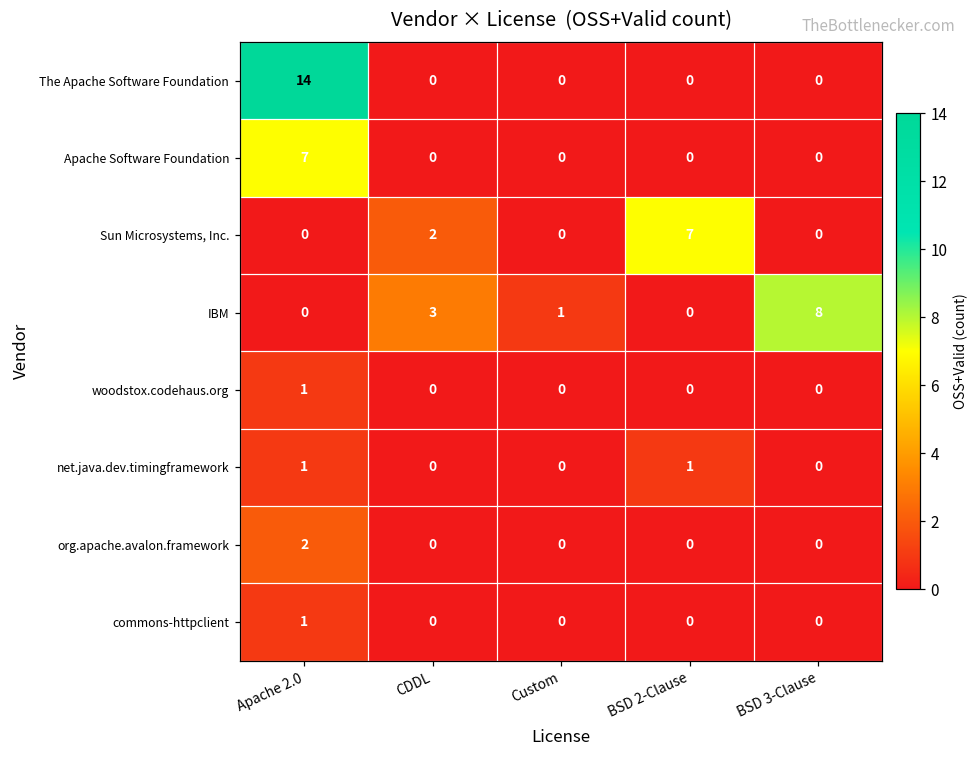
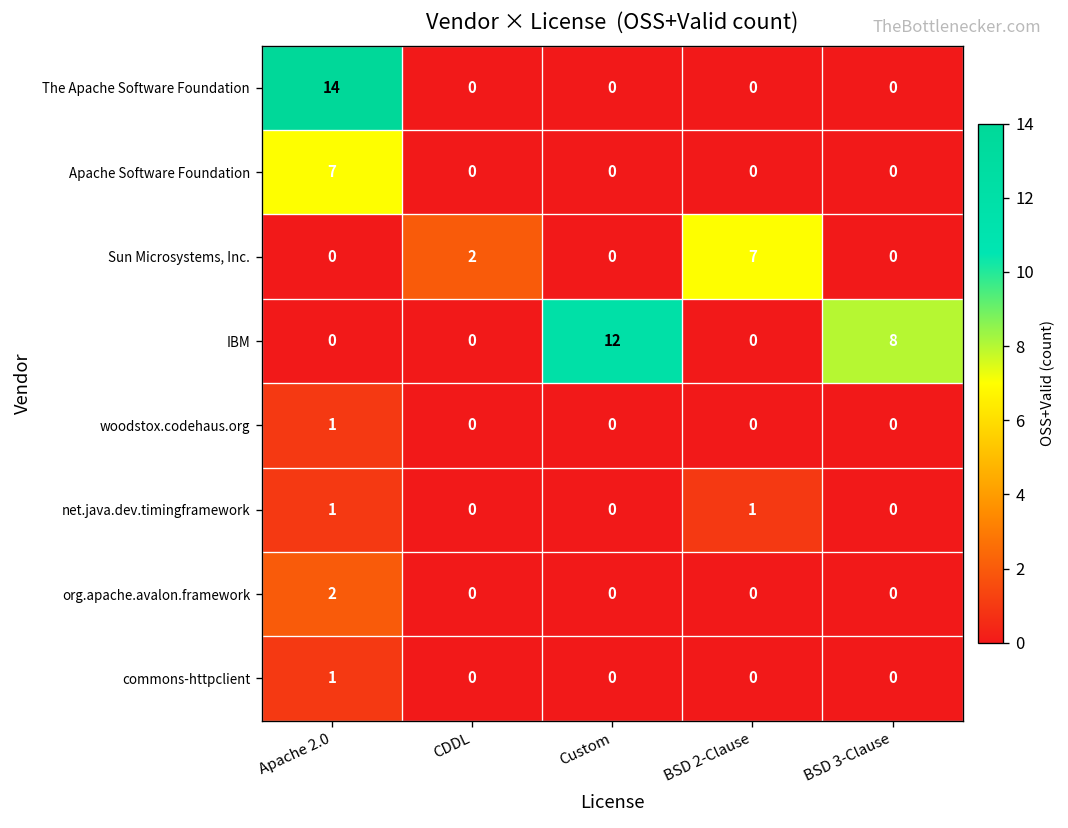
  {
    "The Apache Software Foundation": {
      "Apache 2.0": 14,
      "CDDL": 0,
      "Custom": 0,
      "BSD 2-Clause": 0,
      "BSD 3-Clause": 0
    },
    "Apache Software Foundation": {
      "Apache 2.0": 7,
      "CDDL": 0,
      "Custom": 0,
      "BSD 2-Clause": 0,
      "BSD 3-Clause": 0
    },
    "Sun Microsystems, Inc.": {
      "Apache 2.0": 0,
      "CDDL": 2,
      "Custom": 0,
      "BSD 2-Clause": 7,
      "BSD 3-Clause": 0
    },
    "IBM": {
      "Apache 2.0": 0,
-     "CDDL": 3,
-     "Custom": 1,
+     "CDDL": 0,
+     "Custom": 12,
      "BSD 2-Clause": 0,
      "BSD 3-Clause": 8
    },
    "woodstox.codehaus.org": {
      "Apache 2.0": 1,
      "CDDL": 0,
      "Custom": 0,
      "BSD 2-Clause": 0,
      "BSD 3-Clause": 0
    },
    "net.java.dev.timingframework": {
      "Apache 2.0": 1,
      "CDDL": 0,
      "Custom": 0,
      "BSD 2-Clause": 1,
      "BSD 3-Clause": 0
    },
    "org.apache.avalon.framework": {
      "Apache 2.0": 2,
      "CDDL": 0,
      "Custom": 0,
      "BSD 2-Clause": 0,
      "BSD 3-Clause": 0
    },
    "commons-httpclient": {
      "Apache 2.0": 1,
      "CDDL": 0,
      "Custom": 0,
      "BSD 2-Clause": 0,
      "BSD 3-Clause": 0
    }
  }
